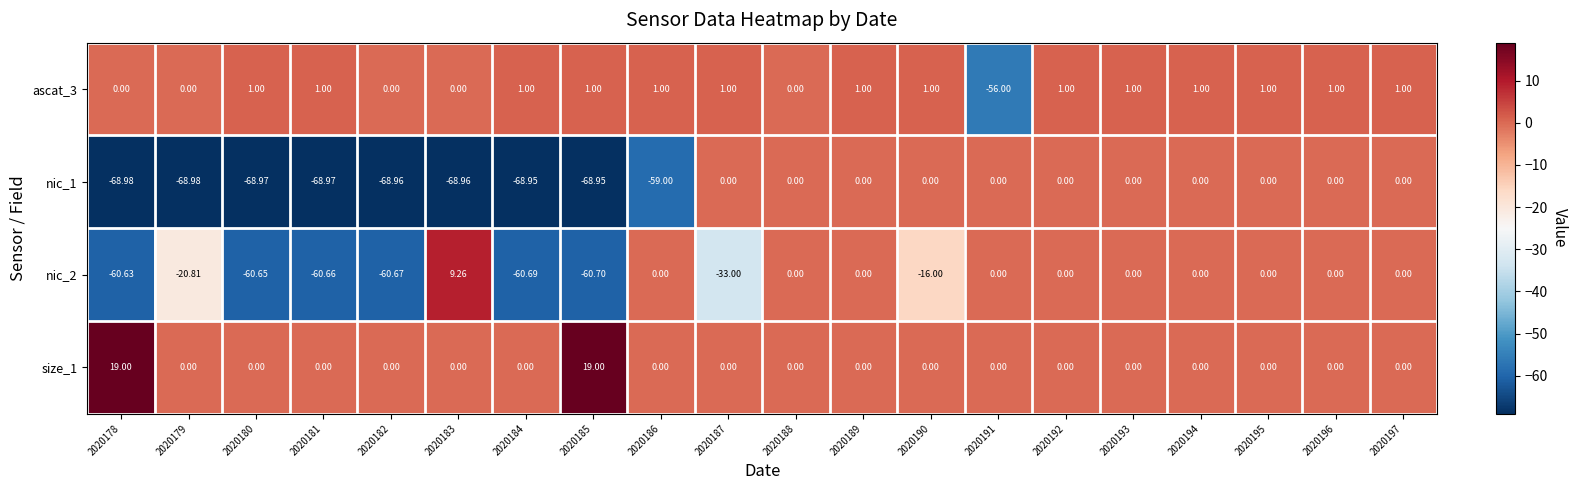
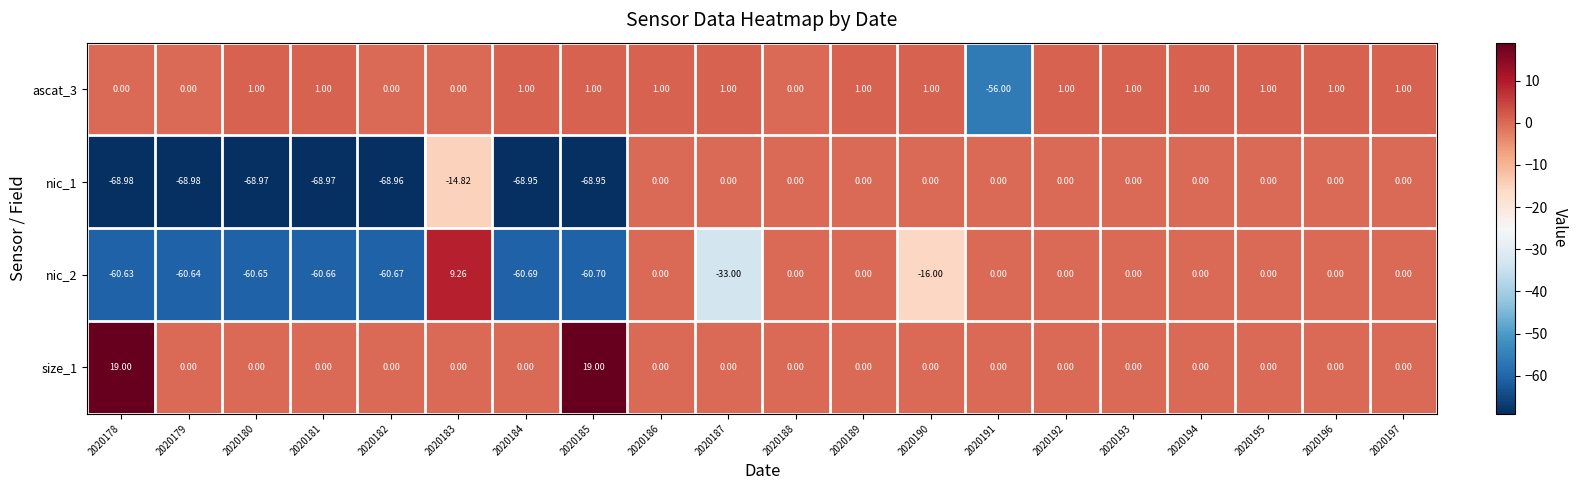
  {
    "ascat_3": {
      "2020178": 0.00,
      "2020179": 0.00,
      "2020180": 1.00,
      "2020181": 1.00,
      "2020182": 0.00,
      "2020183": 0.00,
      "2020184": 1.00,
      "2020185": 1.00,
      "2020186": 1.00,
      "2020187": 1.00,
      "2020188": 0.00,
      "2020189": 1.00,
      "2020190": 1.00,
      "2020191": -56.00,
      "2020192": 1.00,
      "2020193": 1.00,
      "2020194": 1.00,
      "2020195": 1.00,
      "2020196": 1.00,
      "2020197": 1.00
    },
    "nic_1": {
      "2020178": -68.98,
      "2020179": -68.98,
      "2020180": -68.97,
      "2020181": -68.97,
      "2020182": -68.96,
-     "2020183": -68.96,
+     "2020183": -14.82,
      "2020184": -68.95,
      "2020185": -68.95,
-     "2020186": -59.00,
+     "2020186": 0.00,
      "2020187": 0.00,
      "2020188": 0.00,
      "2020189": 0.00,
      "2020190": 0.00,
      "2020191": 0.00,
      "2020192": 0.00,
      "2020193": 0.00,
      "2020194": 0.00,
      "2020195": 0.00,
      "2020196": 0.00,
      "2020197": 0.00
    },
    "nic_2": {
      "2020178": -60.63,
-     "2020179": -20.81,
+     "2020179": -60.64,
      "2020180": -60.65,
      "2020181": -60.66,
      "2020182": -60.67,
      "2020183": 9.26,
      "2020184": -60.69,
      "2020185": -60.70,
      "2020186": 0.00,
      "2020187": -33.00,
      "2020188": 0.00,
      "2020189": 0.00,
      "2020190": -16.00,
      "2020191": 0.00,
      "2020192": 0.00,
      "2020193": 0.00,
      "2020194": 0.00,
      "2020195": 0.00,
      "2020196": 0.00,
      "2020197": 0.00
    },
    "size_1": {
      "2020178": 19.00,
      "2020179": 0.00,
      "2020180": 0.00,
      "2020181": 0.00,
      "2020182": 0.00,
      "2020183": 0.00,
      "2020184": 0.00,
      "2020185": 19.00,
      "2020186": 0.00,
      "2020187": 0.00,
      "2020188": 0.00,
      "2020189": 0.00,
      "2020190": 0.00,
      "2020191": 0.00,
      "2020192": 0.00,
      "2020193": 0.00,
      "2020194": 0.00,
      "2020195": 0.00,
      "2020196": 0.00,
      "2020197": 0.00
    }
  }
